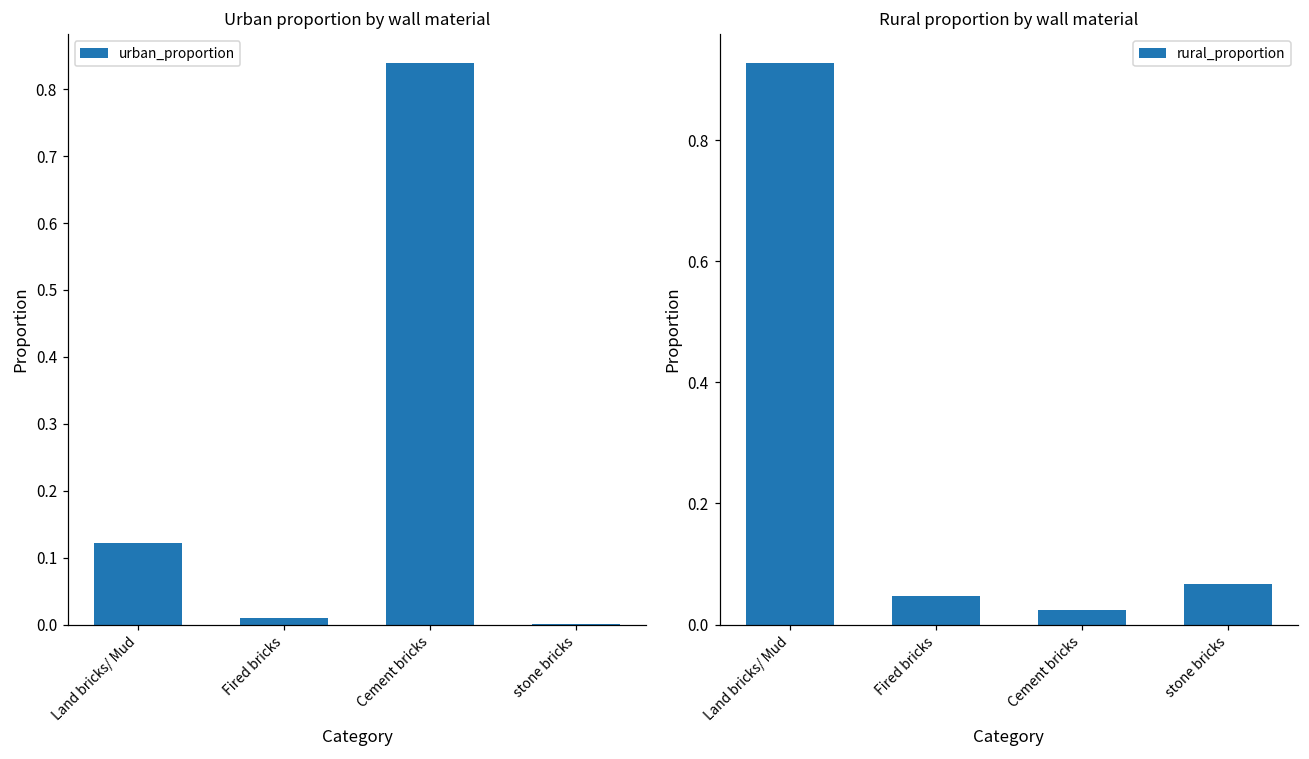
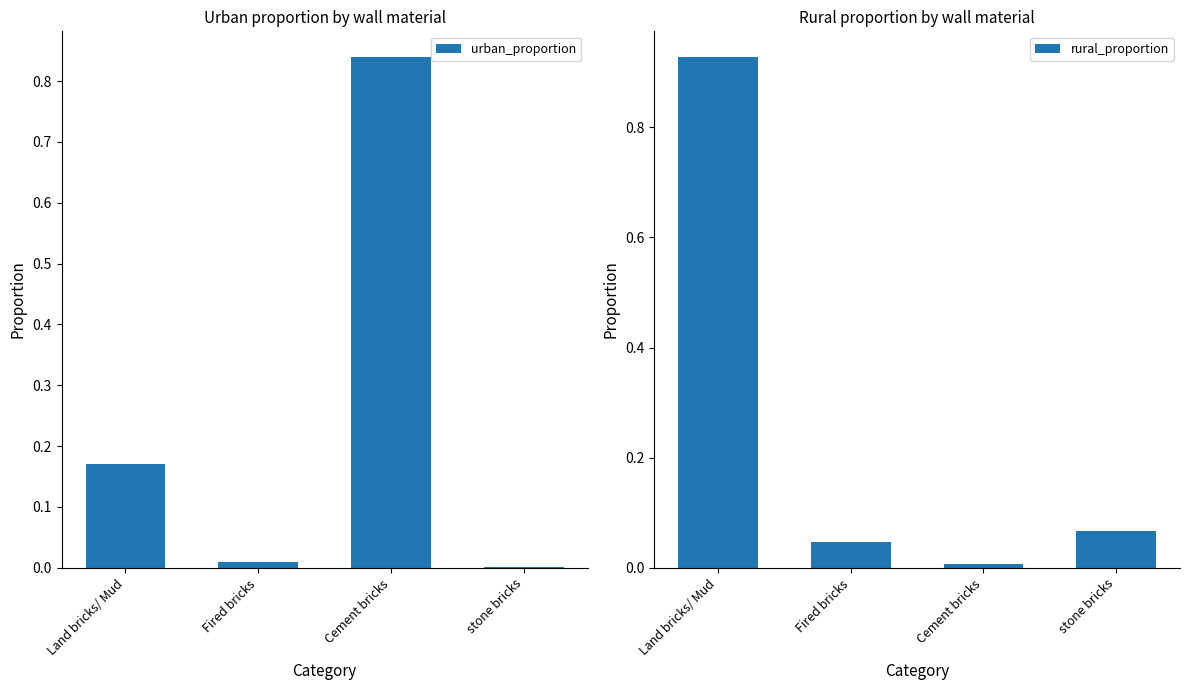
  {
    "Urban proportion by wall material": {
-     "Land bricks/ Mud": 0.12,
+     "Land bricks/ Mud": 0.17,
      "Fired bricks": 0.01,
      "Cement bricks": 0.84
    },
    "Rural proportion by wall material": {
      "Land bricks/ Mud": 0.93,
      "Fired bricks": 0.05,
-     "Cement bricks": 0.02,
+     "Cement bricks": 0.01,
      "stone bricks": 0.07
    }
  }
